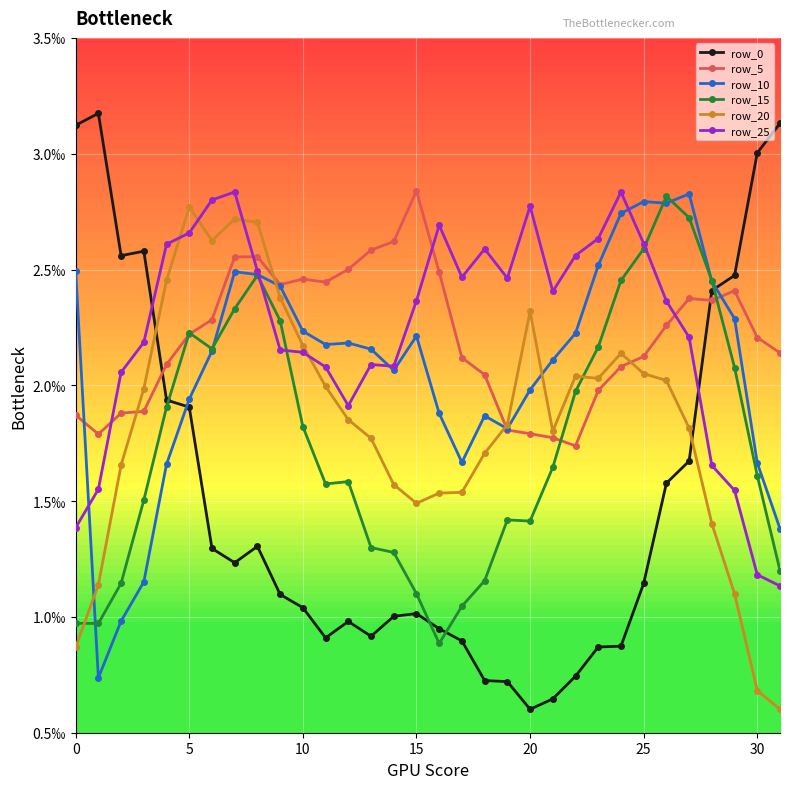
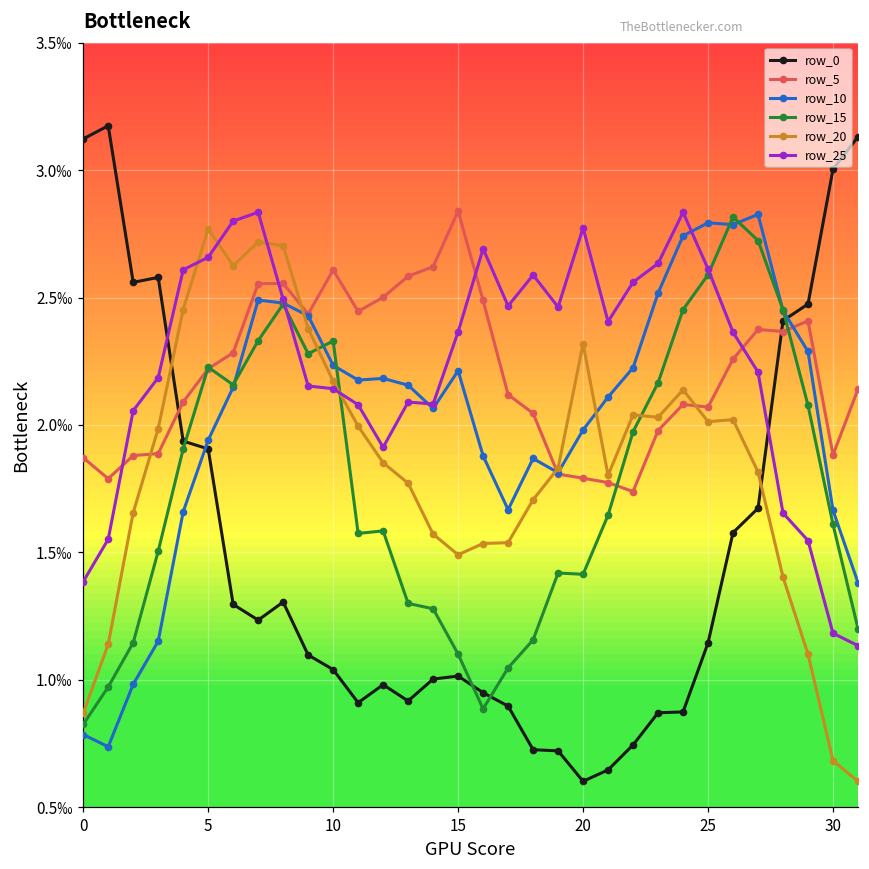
  {
    "row_0": {
      "0": "3.12‰",
      "5": "1.91‰",
      "10": "1.04‰",
      "15": "1.01‰",
      "20": "0.60‰",
      "25": "1.14‰",
      "30": "3.00‰"
    },
    "row_5": {
      "0": "1.87‰",
-     "10": "2.46‰",
+     "10": "2.61‰",
      "15": "2.84‰",
      "20": "1.79‰",
-     "25": "2.12‰",
-     "30": "2.21‰"
+     "25": "2.07‰",
+     "30": "1.88‰"
    },
    "row_10": {
-     "0": "2.50‰",
+     "0": "0.78‰",
      "5": "1.94‰",
      "10": "2.23‰",
      "15": "2.21‰",
      "20": "1.98‰",
      "25": "2.79‰",
      "30": "1.66‰"
    },
    "row_15": {
-     "0": "0.97‰",
-     "10": "1.82‰",
+     "0": "0.82‰",
+     "10": "2.33‰",
      "15": "1.10‰",
      "20": "1.41‰",
      "25": "2.59‰",
      "30": "1.61‰"
    },
    "row_20": {
      "0": "0.87‰",
      "5": "2.77‰",
      "10": "2.17‰",
      "15": "1.49‰",
      "20": "2.32‰",
-     "25": "2.05‰",
+     "25": "2.01‰",
      "30": "0.68‰"
    },
    "row_25": {
      "0": "1.38‰",
      "5": "2.66‰",
      "10": "2.14‰",
      "15": "2.37‰",
      "20": "2.77‰",
      "25": "2.61‰",
      "30": "1.18‰"
    }
  }
